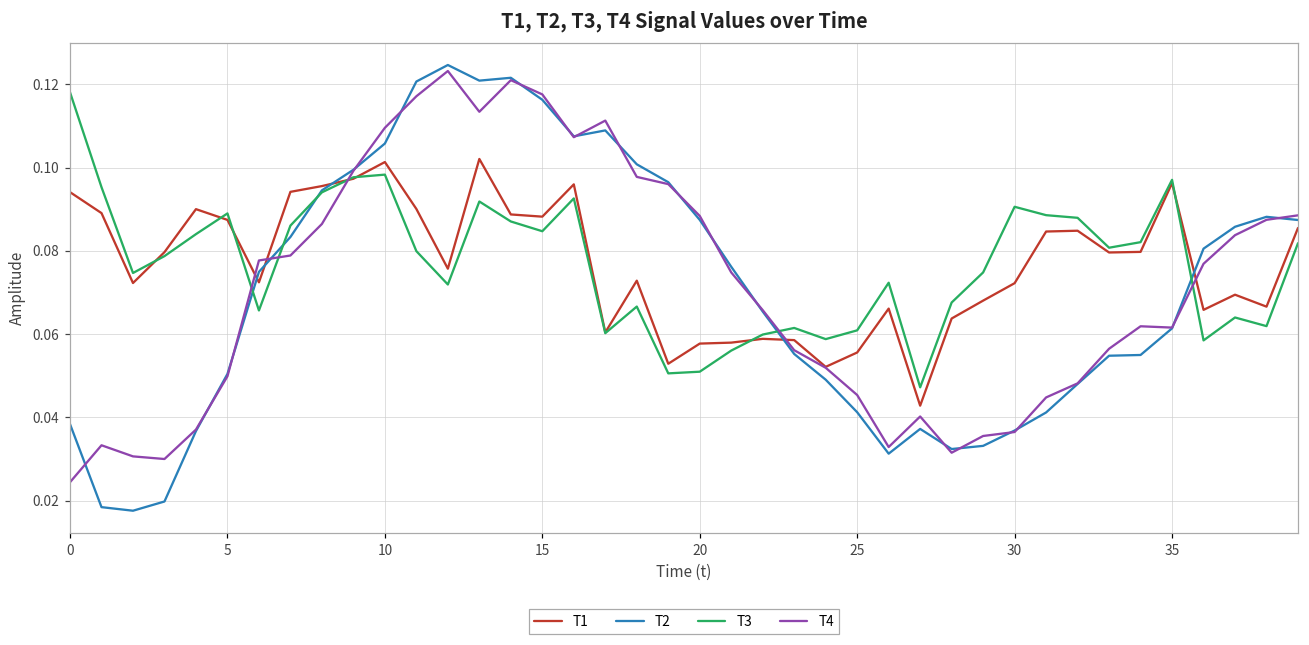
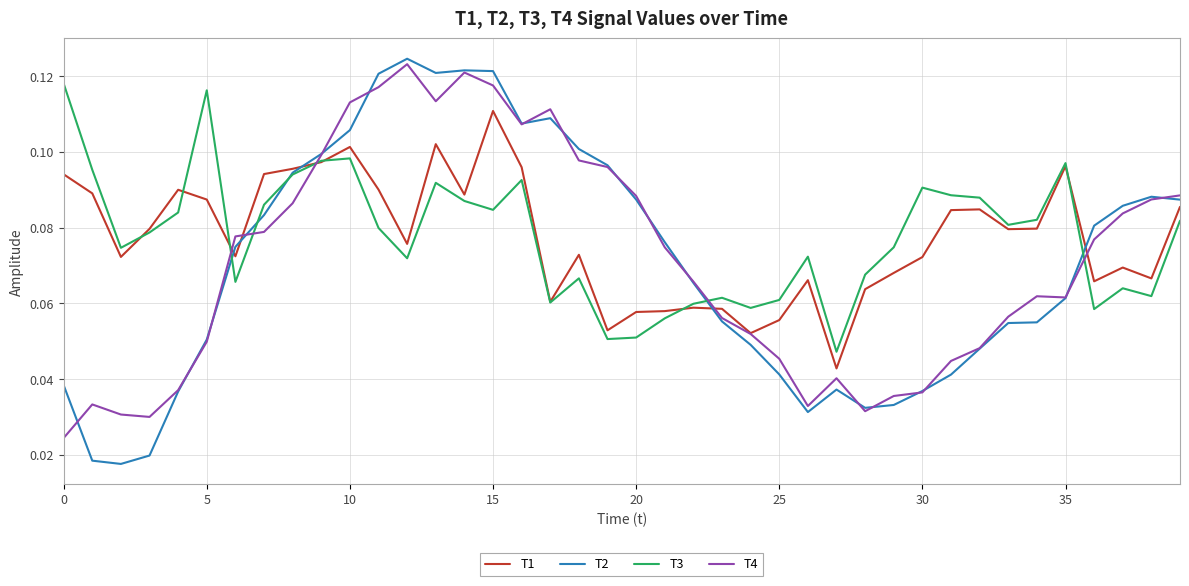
  {
    "T1": {
      "0": 0.094,
      "5": 0.087,
      "10": 0.101,
-     "15": 0.088,
+     "15": 0.111,
      "20": 0.058,
      "25": 0.056,
      "30": 0.072,
      "35": 0.096
    },
    "T2": {
      "0": 0.038,
      "10": 0.106,
-     "15": 0.116,
+     "15": 0.121,
      "20": 0.087,
      "25": 0.041
    },
    "T3": {
      "0": 0.118,
-     "5": 0.089,
+     "5": 0.116,
      "10": 0.098,
      "15": 0.085,
      "20": 0.051,
      "25": 0.061,
      "30": 0.091,
      "35": 0.097
    },
    "T4": {
      "0": 0.024,
-     "10": 0.110,
+     "10": 0.113,
      "15": 0.118,
      "20": 0.088,
      "25": 0.045
    }
  }
